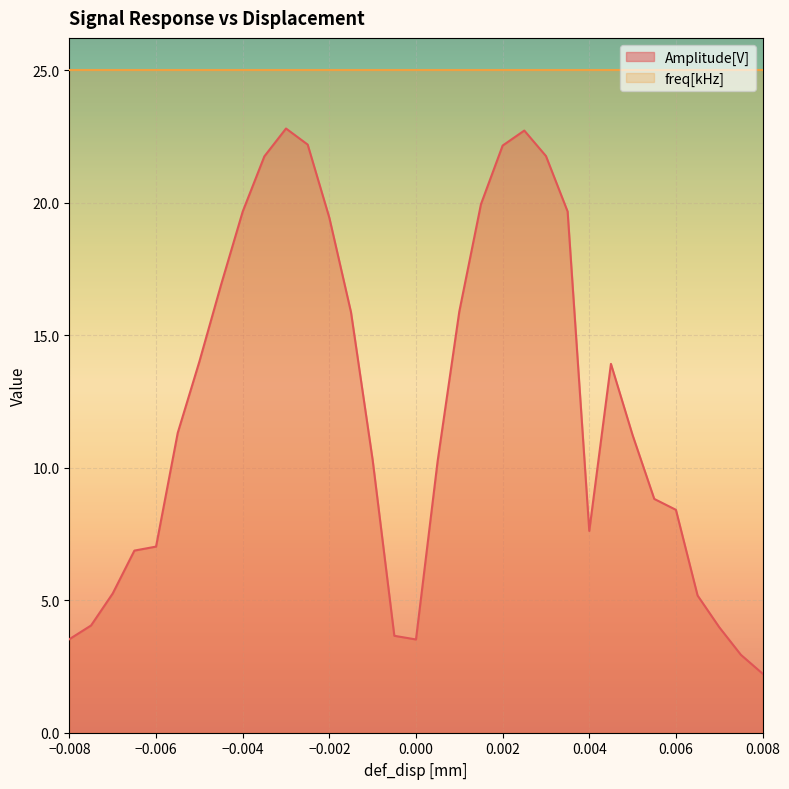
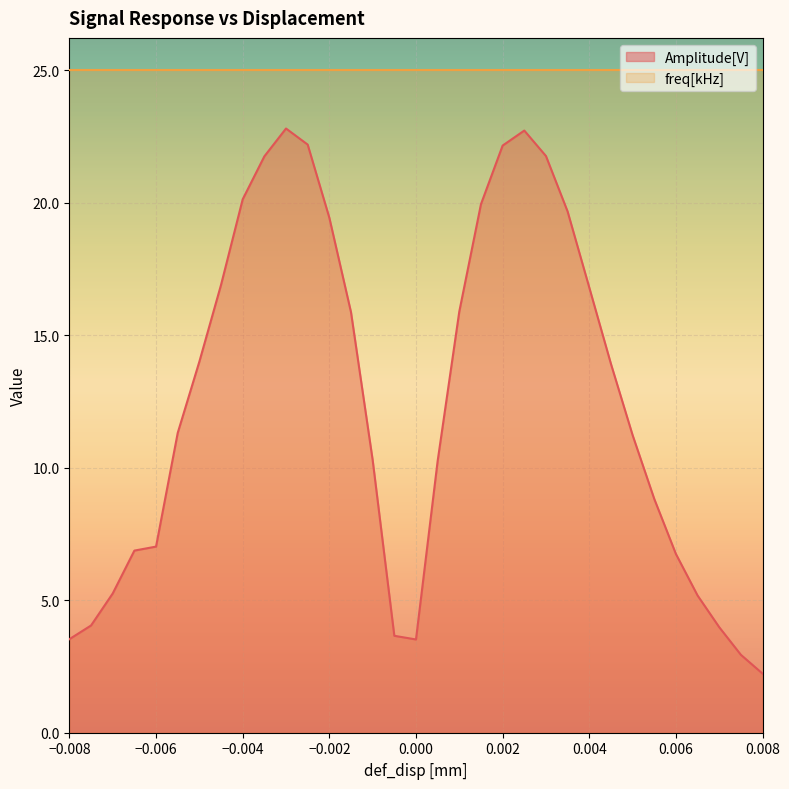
  {
    "Amplitude[V]": {
      "−0.008": 3.5,
      "−0.006": 7.0,
-     "−0.004": 19.7,
+     "−0.004": 20.1,
      "−0.002": 19.4,
      "0.000": 3.5,
      "0.002": 22.2,
-     "0.004": 7.6,
-     "0.006": 8.4,
+     "0.004": 16.8,
+     "0.006": 6.7,
      "0.008": 2.2
    },
    "freq[kHz]": {
      "−0.008": 25.0,
      "−0.006": 25.0,
      "−0.004": 25.0,
      "−0.002": 25.0,
      "0.000": 25.0,
      "0.002": 25.0,
      "0.004": 25.0,
      "0.008": 25.0
    }
  }
